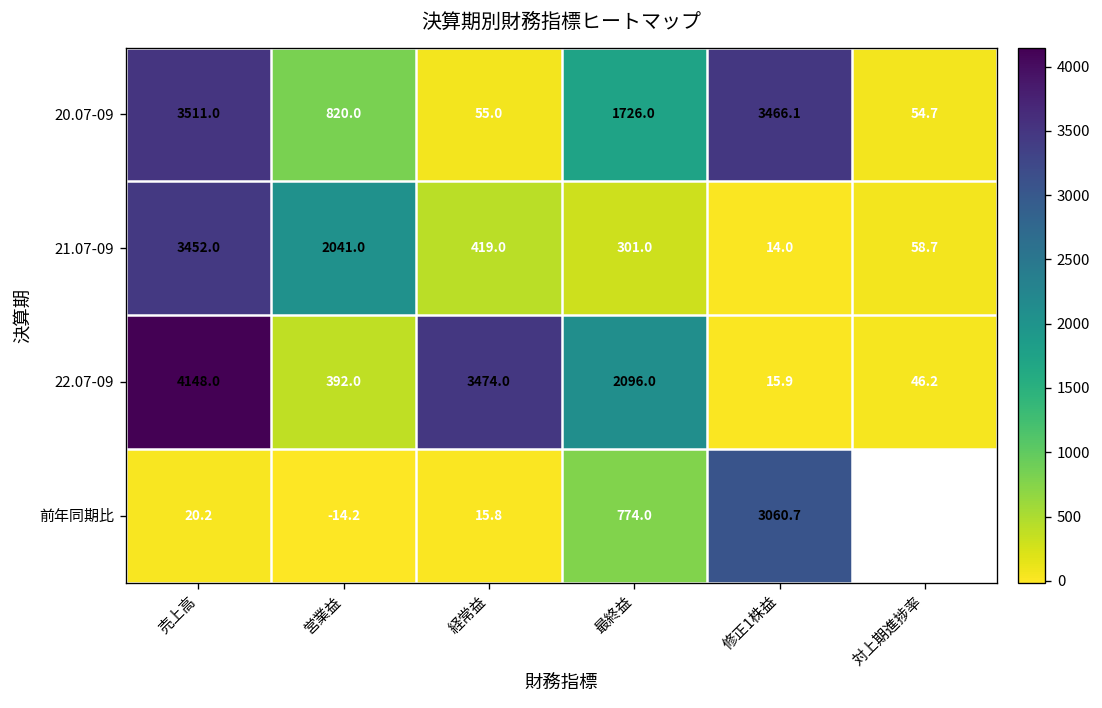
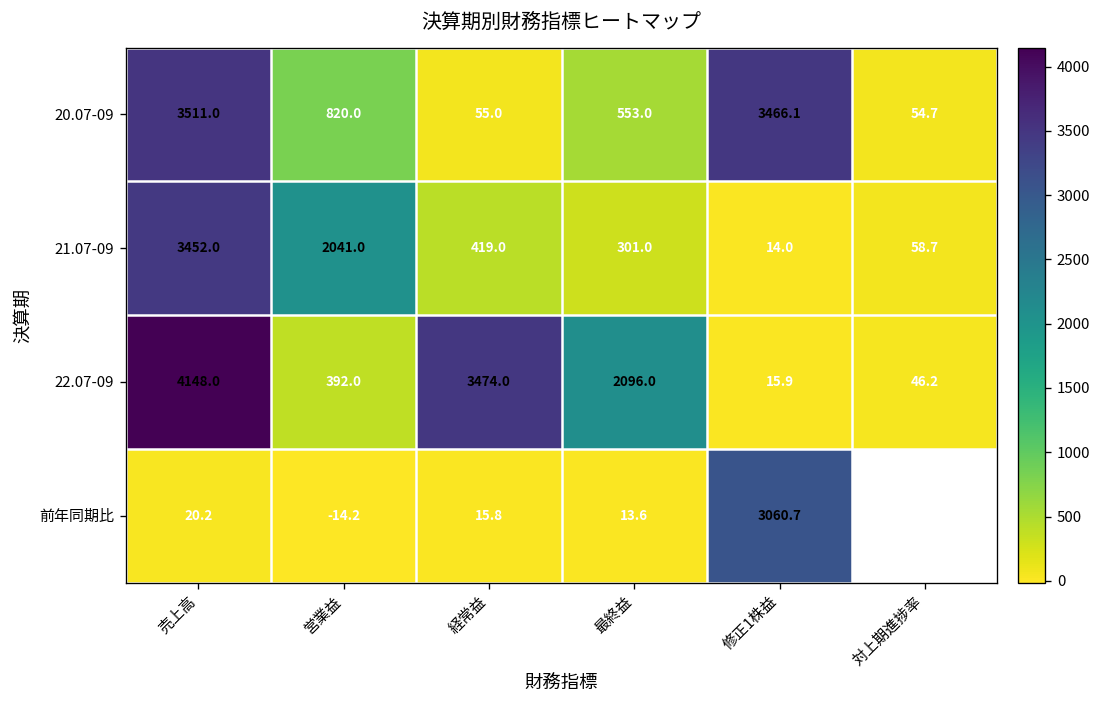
  {
    "20.07-09": {
      "売上高": 3511.0,
      "営業益": 820.0,
      "経常益": 55.0,
-     "最終益": 1726.0,
+     "最終益": 553.0,
      "修正1株益": 3466.1,
      "対上期進捗率": 54.7
    },
    "21.07-09": {
      "売上高": 3452.0,
      "営業益": 2041.0,
      "経常益": 419.0,
      "最終益": 301.0,
      "修正1株益": 14.0,
      "対上期進捗率": 58.7
    },
    "22.07-09": {
      "売上高": 4148.0,
      "営業益": 392.0,
      "経常益": 3474.0,
      "最終益": 2096.0,
      "修正1株益": 15.9,
      "対上期進捗率": 46.2
    },
    "前年同期比": {
      "売上高": 20.2,
      "営業益": -14.2,
      "経常益": 15.8,
-     "最終益": 774.0,
+     "最終益": 13.6,
      "修正1株益": 3060.7
    }
  }
